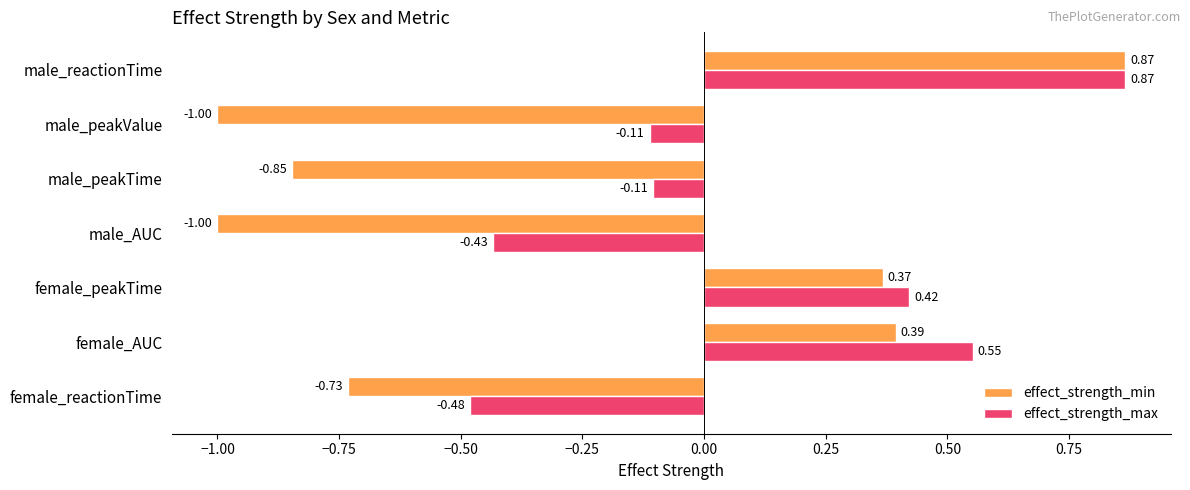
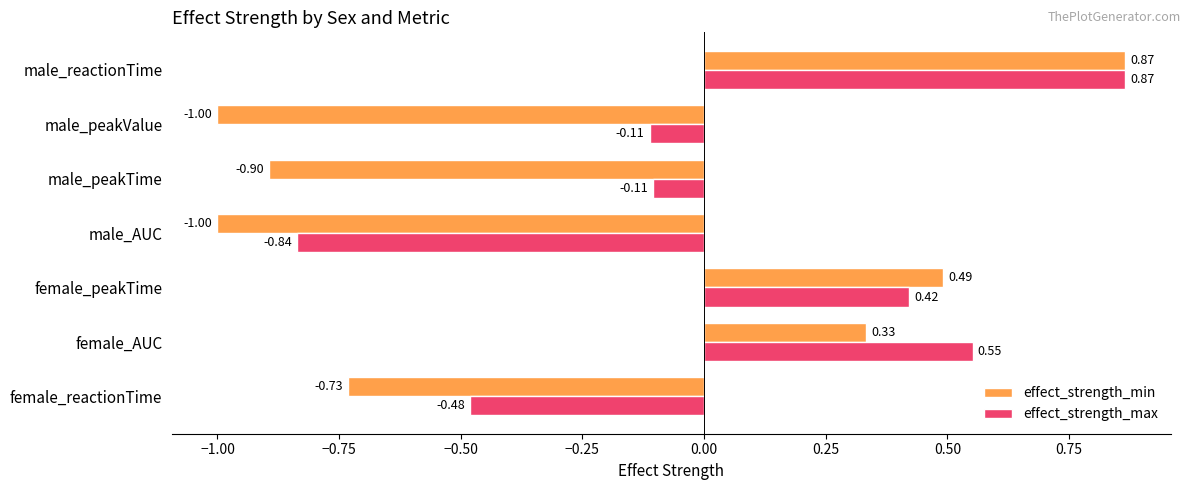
  {
    "effect_strength_min": {
      "male_reactionTime": 0.87,
      "male_peakValue": -1.00,
-     "male_peakTime": -0.85,
+     "male_peakTime": -0.90,
      "male_AUC": -1.00,
-     "female_peakTime": 0.37,
-     "female_AUC": 0.39,
+     "female_peakTime": 0.49,
+     "female_AUC": 0.33,
      "female_reactionTime": -0.73
    },
    "effect_strength_max": {
      "male_reactionTime": 0.87,
      "male_peakValue": -0.11,
      "male_peakTime": -0.11,
-     "male_AUC": -0.43,
+     "male_AUC": -0.84,
      "female_peakTime": 0.42,
      "female_AUC": 0.55,
      "female_reactionTime": -0.48
    }
  }
